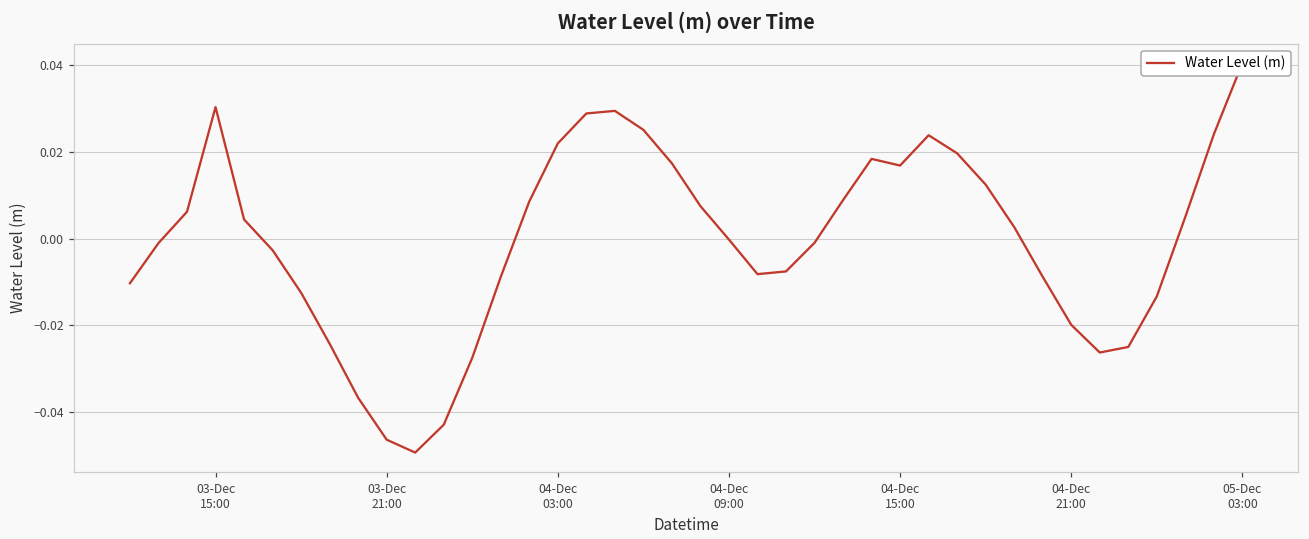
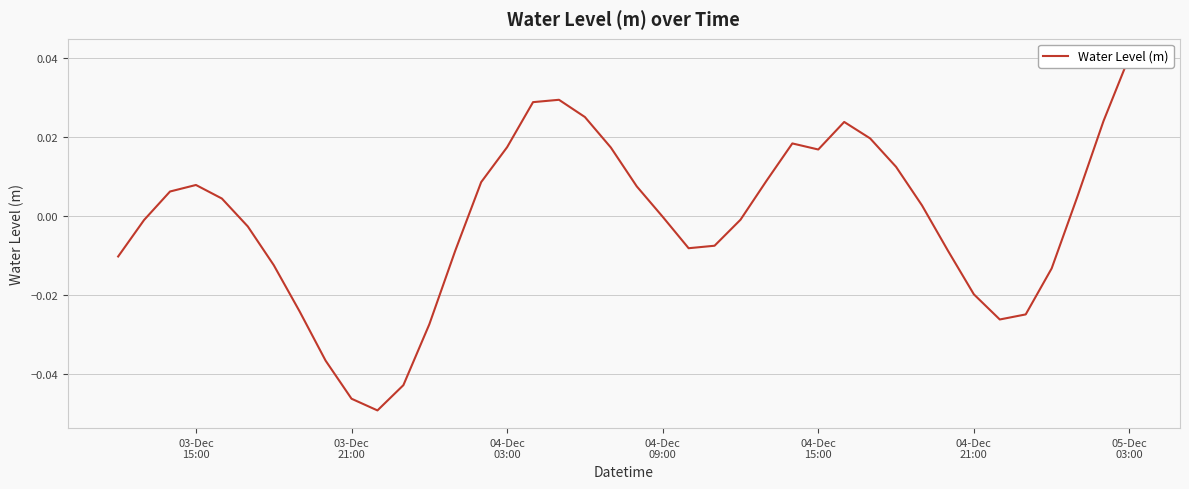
  {
-   "03-Dec 15:00": 0.030,
+   "03-Dec 15:00": 0.008,
    "03-Dec 21:00": -0.046,
-   "04-Dec 03:00": 0.022,
+   "04-Dec 03:00": 0.017,
    "04-Dec 09:00": 0.000,
    "04-Dec 15:00": 0.017,
    "04-Dec 21:00": -0.020
  }
